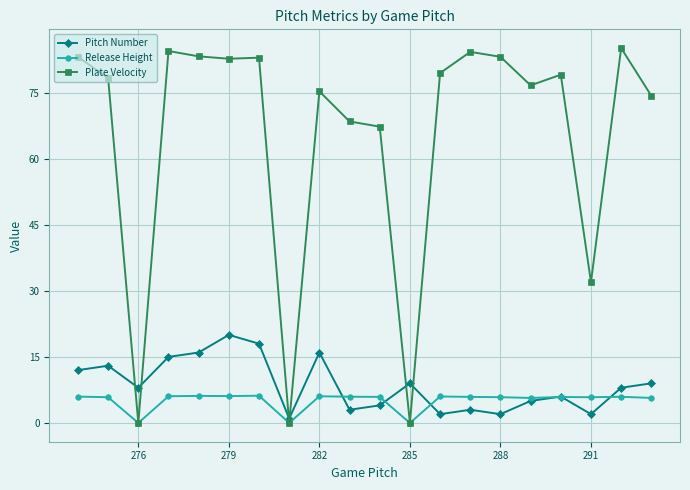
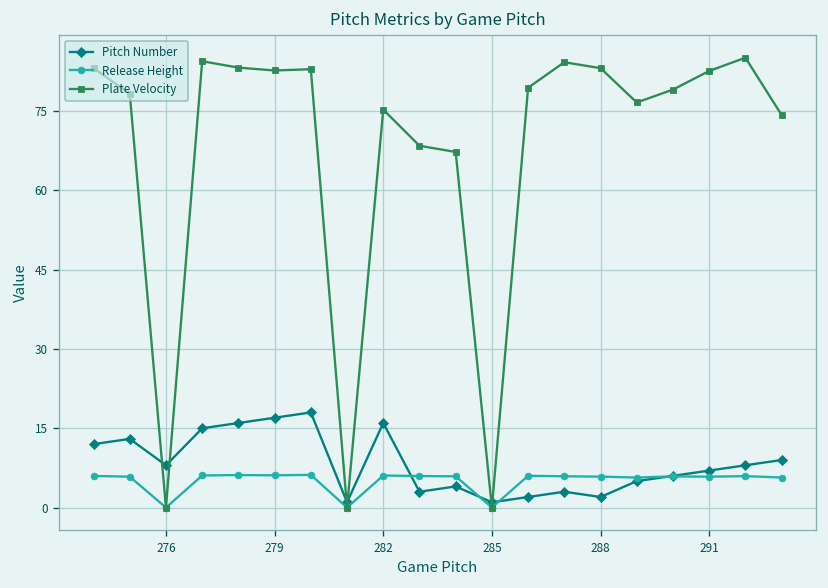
  {
    "Pitch Number": {
      "276": 8,
-     "279": 20,
+     "279": 17,
      "282": 16,
-     "285": 9,
+     "285": 1,
      "288": 2,
-     "291": 2
+     "291": 7
    },
    "Release Height": {
      "279": 6,
      "282": 6,
      "288": 6,
      "291": 6
    },
    "Plate Velocity": {
      "279": 83,
      "282": 75,
      "288": 83,
-     "291": 32
+     "291": 83
    }
  }
